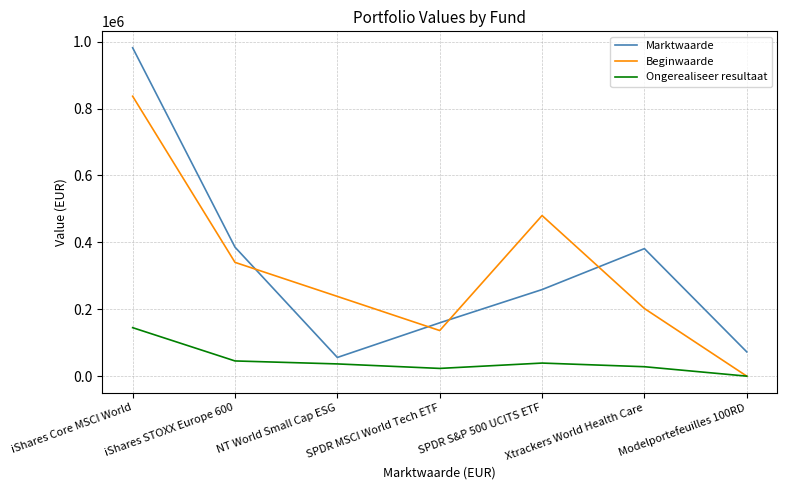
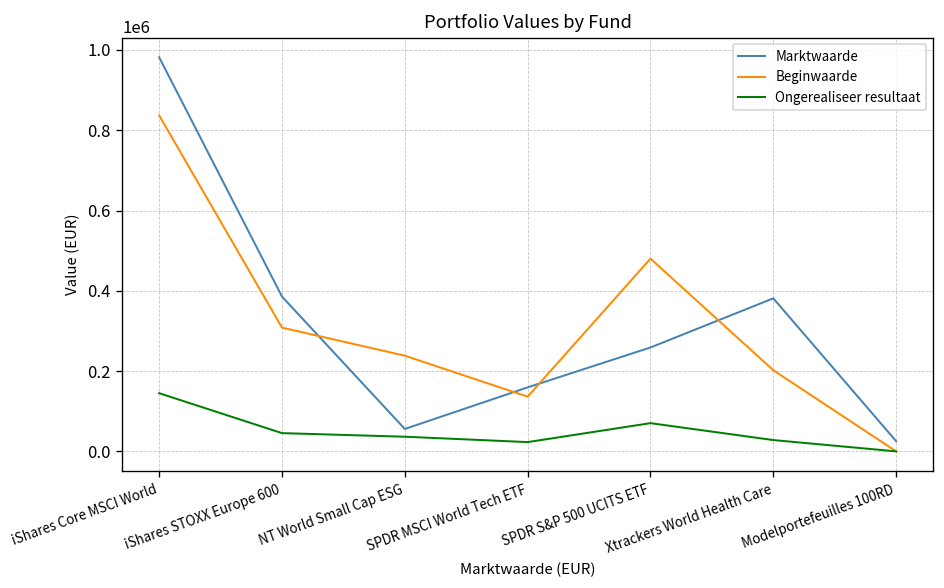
  {
    "Marktwaarde": {
      "iShares Core MSCI World": 980000,
      "iShares STOXX Europe 600": 390000,
      "NT World Small Cap ESG": 60000,
      "SPDR MSCI World Tech ETF": 160000,
      "SPDR S&P 500 UCITS ETF": 260000,
      "Xtrackers World Health Care": 380000,
-     "Modelportefeuilles 100RD": 70000
+     "Modelportefeuilles 100RD": 30000
    },
    "Beginwaarde": {
      "iShares Core MSCI World": 840000,
-     "iShares STOXX Europe 600": 340000,
+     "iShares STOXX Europe 600": 310000,
      "NT World Small Cap ESG": 240000,
      "SPDR MSCI World Tech ETF": 140000,
      "SPDR S&P 500 UCITS ETF": 480000,
      "Xtrackers World Health Care": 200000
    },
    "Ongerealiseer resultaat": {
      "iShares Core MSCI World": 140000,
      "iShares STOXX Europe 600": 50000,
      "NT World Small Cap ESG": 40000,
      "SPDR MSCI World Tech ETF": 20000,
-     "SPDR S&P 500 UCITS ETF": 40000,
+     "SPDR S&P 500 UCITS ETF": 70000,
      "Xtrackers World Health Care": 30000
    }
  }
